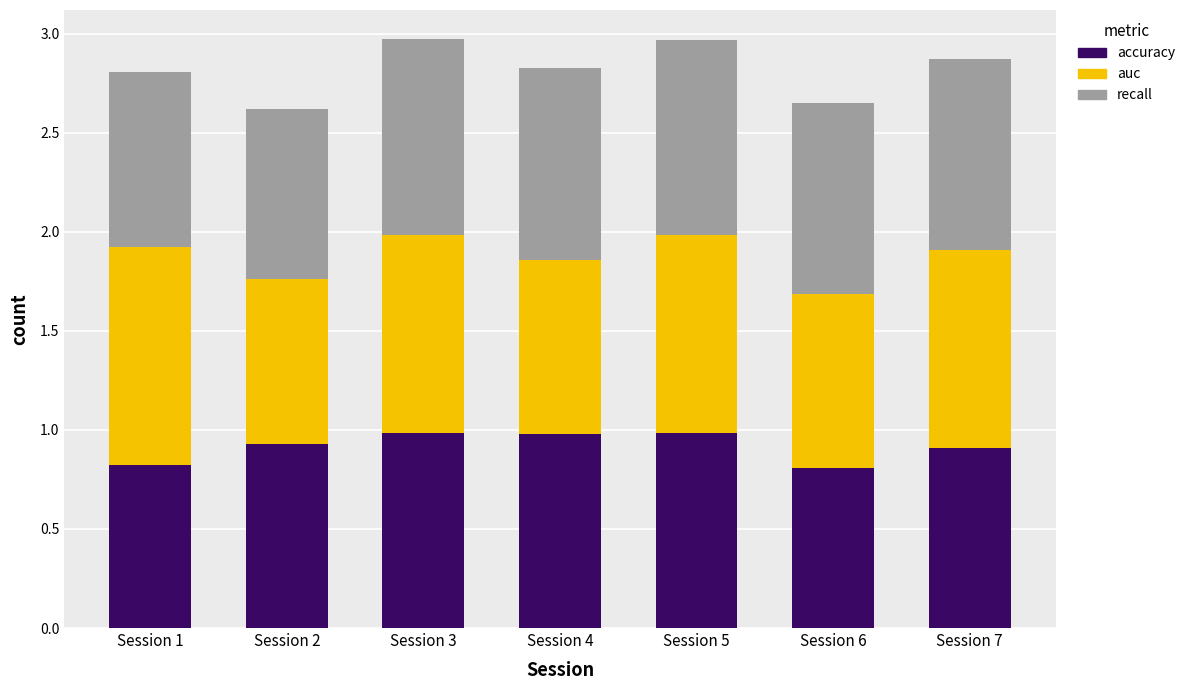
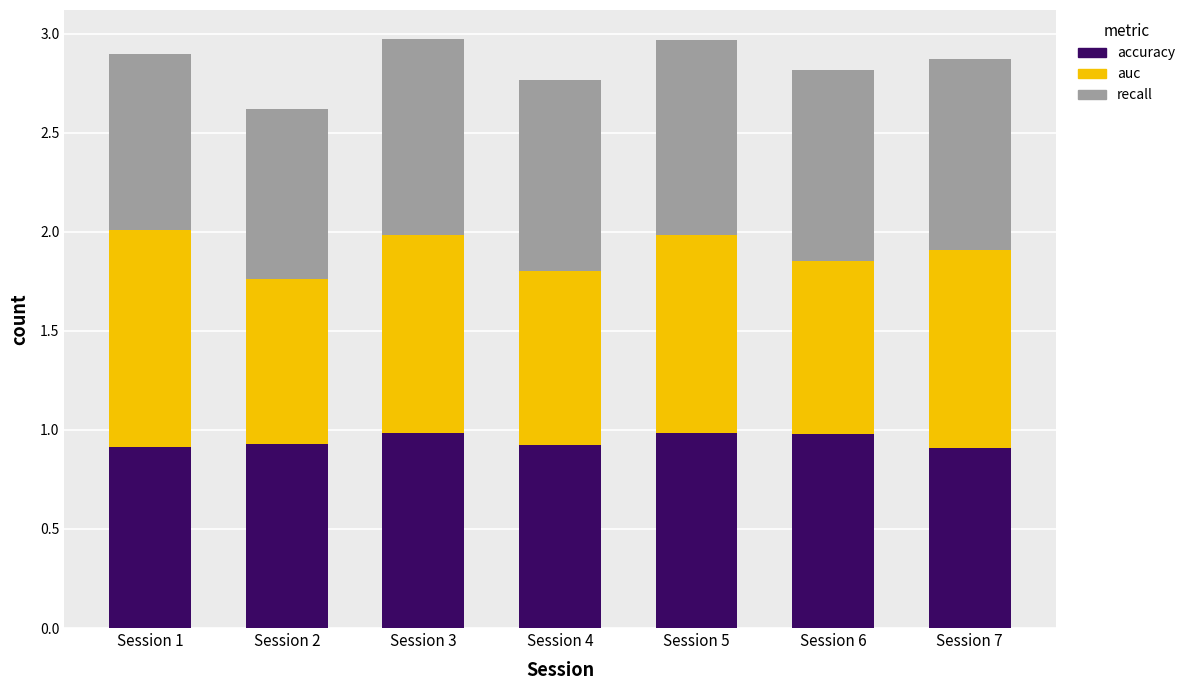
  {
    "accuracy": {
-     "Session 1": 0.82,
+     "Session 1": 0.91,
      "Session 2": 0.93,
      "Session 3": 0.98,
-     "Session 4": 0.98,
+     "Session 4": 0.92,
      "Session 5": 0.99,
-     "Session 6": 0.81,
+     "Session 6": 0.98,
      "Session 7": 0.91
    },
    "auc": {
      "Session 1": 1.10,
      "Session 2": 0.83,
      "Session 3": 1.00,
      "Session 4": 0.88,
      "Session 5": 1.00,
      "Session 6": 0.88,
      "Session 7": 1.00
    },
    "recall": {
      "Session 1": 0.89,
      "Session 2": 0.86,
      "Session 3": 0.99,
      "Session 4": 0.97,
      "Session 5": 0.98,
      "Session 6": 0.96,
      "Session 7": 0.96
    }
  }
